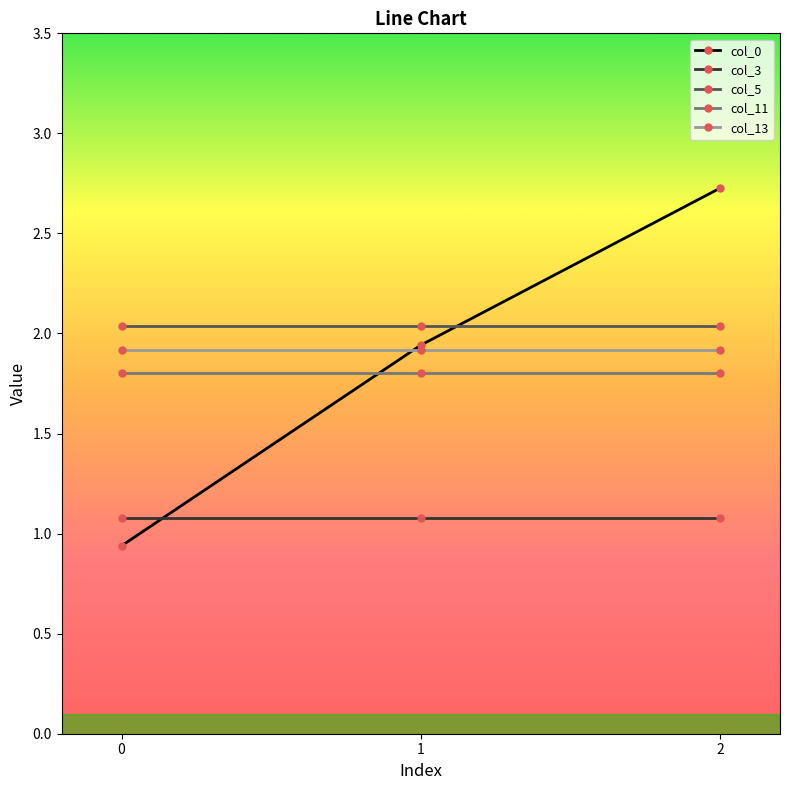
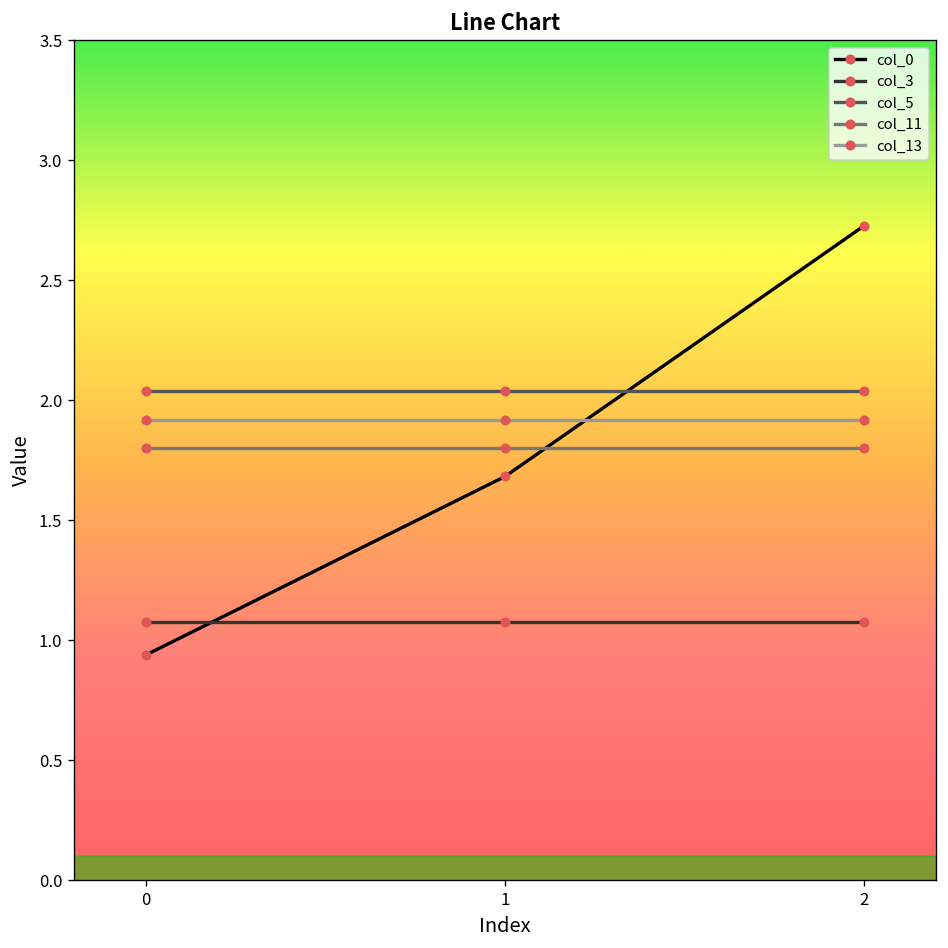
  {
    "col_0": {
      "0": 0.94,
-     "1": 1.94,
+     "1": 1.68,
      "2": 2.73
    }
  }
